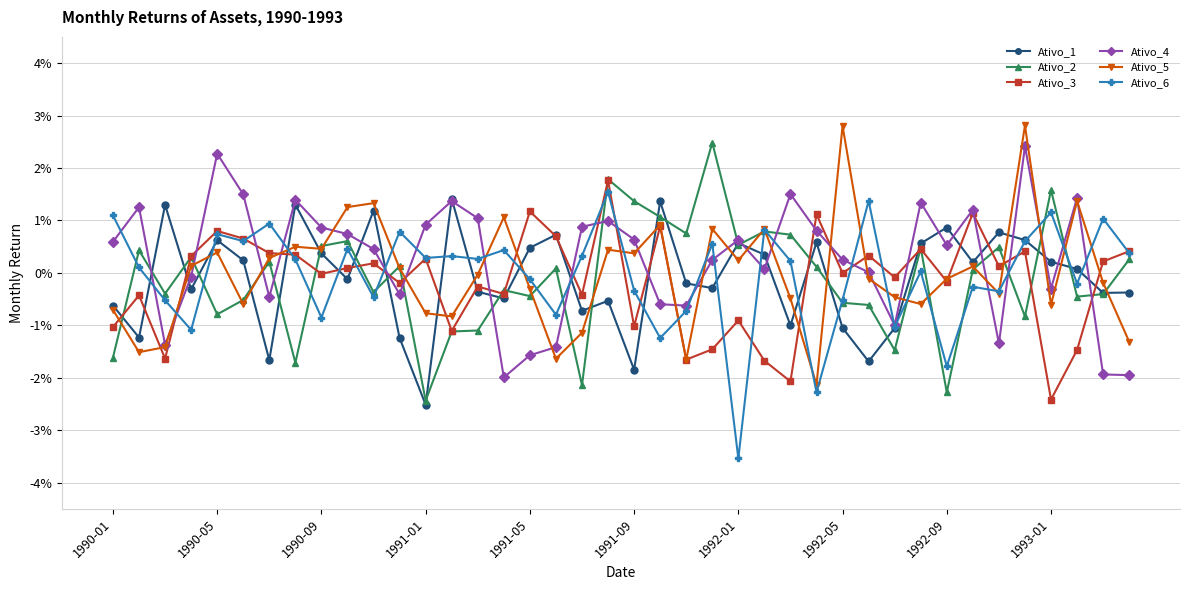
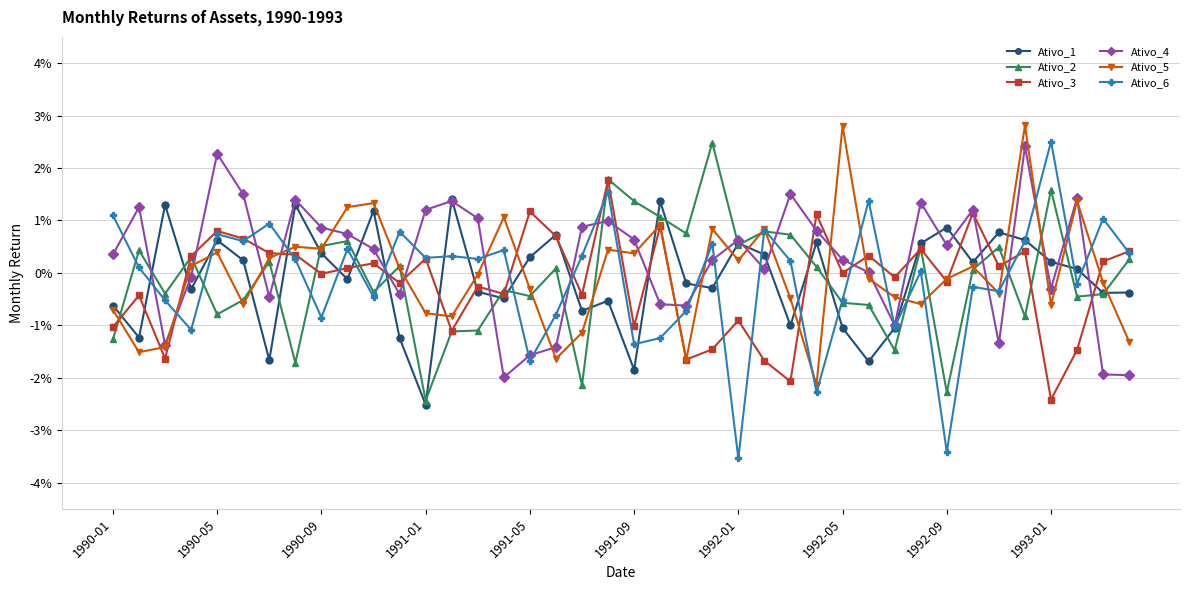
  {
    "Ativo_1": {
      "1990-01": "-0.6%",
      "1990-05": "0.6%",
      "1990-09": "0.4%",
      "1991-01": "-2.5%",
-     "1991-05": "0.5%",
+     "1991-05": "0.3%",
      "1991-09": "-1.8%",
      "1992-05": "-1.0%",
      "1992-09": "0.9%",
      "1993-01": "0.2%"
    },
    "Ativo_2": {
-     "1990-01": "-1.6%",
+     "1990-01": "-1.3%",
      "1990-05": "-0.8%",
      "1990-09": "0.5%",
      "1991-01": "-2.4%",
      "1991-05": "-0.4%",
      "1991-09": "1.4%",
      "1992-05": "-0.6%",
      "1992-09": "-2.3%",
      "1993-01": "1.6%"
    },
    "Ativo_4": {
-     "1990-01": "0.6%",
+     "1990-01": "0.4%",
      "1990-05": "2.3%",
      "1990-09": "0.9%",
-     "1991-01": "0.9%",
+     "1991-01": "1.2%",
      "1991-05": "-1.6%",
      "1991-09": "0.6%",
      "1992-01": "0.6%",
      "1992-05": "0.3%",
      "1992-09": "0.5%",
      "1993-01": "-0.3%"
    },
    "Ativo_6": {
      "1990-01": "1.1%",
      "1990-05": "0.7%",
      "1990-09": "-0.9%",
-     "1991-05": "-0.1%",
-     "1991-09": "-0.3%",
+     "1991-05": "-1.7%",
+     "1991-09": "-1.4%",
      "1992-01": "-3.5%",
      "1992-05": "-0.5%",
-     "1992-09": "-1.8%",
-     "1993-01": "1.2%"
+     "1992-09": "-3.4%",
+     "1993-01": "2.5%"
    }
  }
